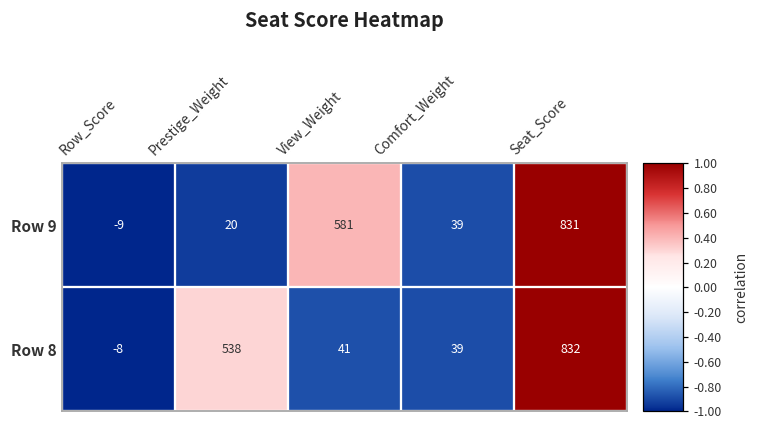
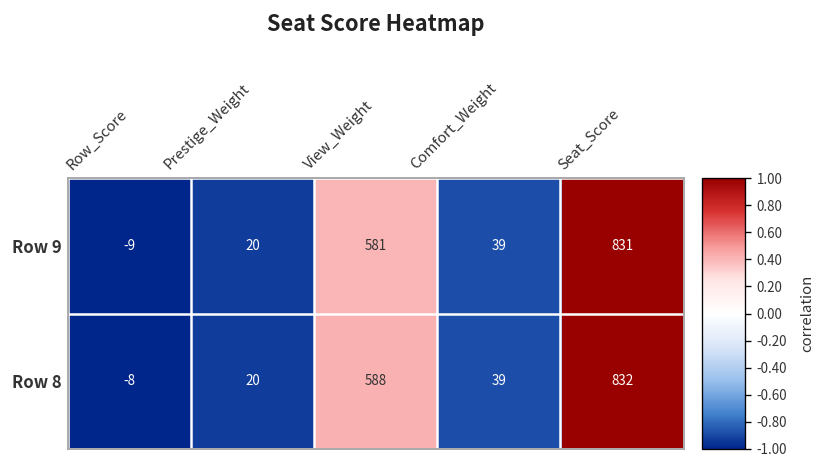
  {
    "Row 9": {
      "Row_Score": -9,
      "Prestige_Weight": 20,
      "View_Weight": 581,
      "Comfort_Weight": 39,
      "Seat_Score": 831
    },
    "Row 8": {
      "Row_Score": -8,
-     "Prestige_Weight": 538,
-     "View_Weight": 41,
+     "Prestige_Weight": 20,
+     "View_Weight": 588,
      "Comfort_Weight": 39,
      "Seat_Score": 832
    }
  }
